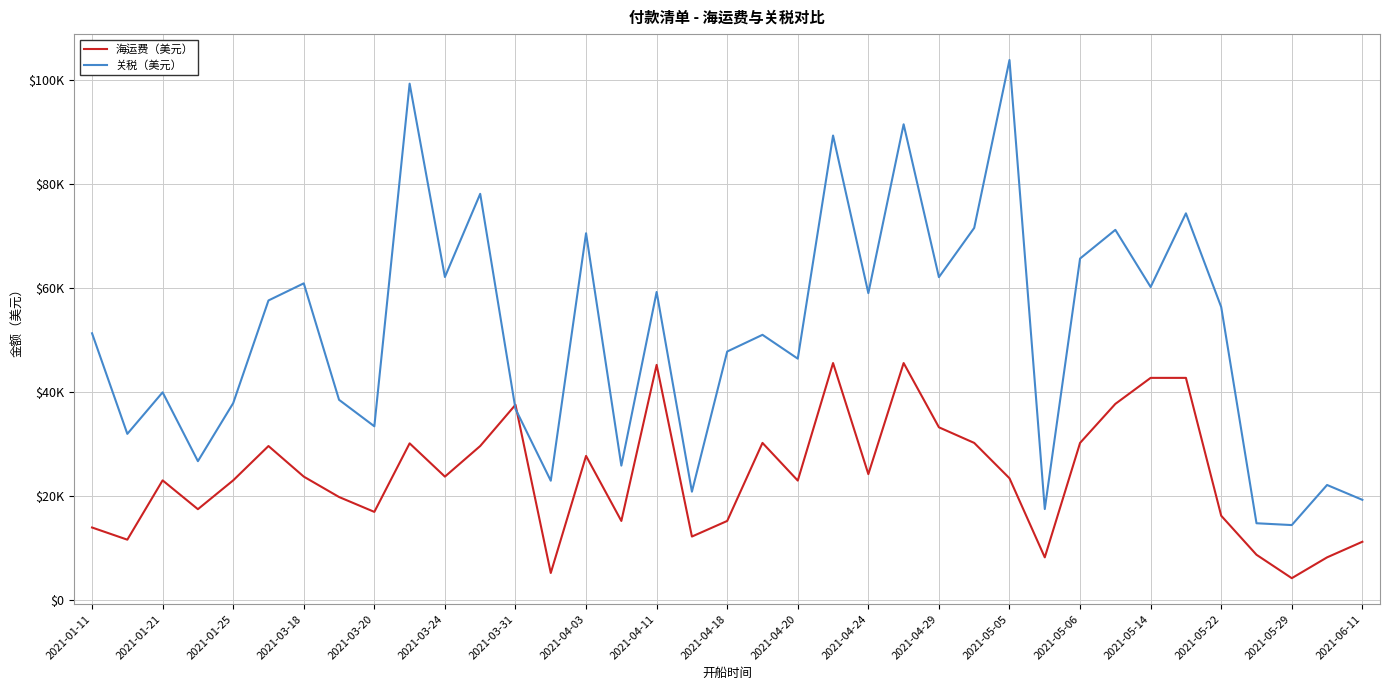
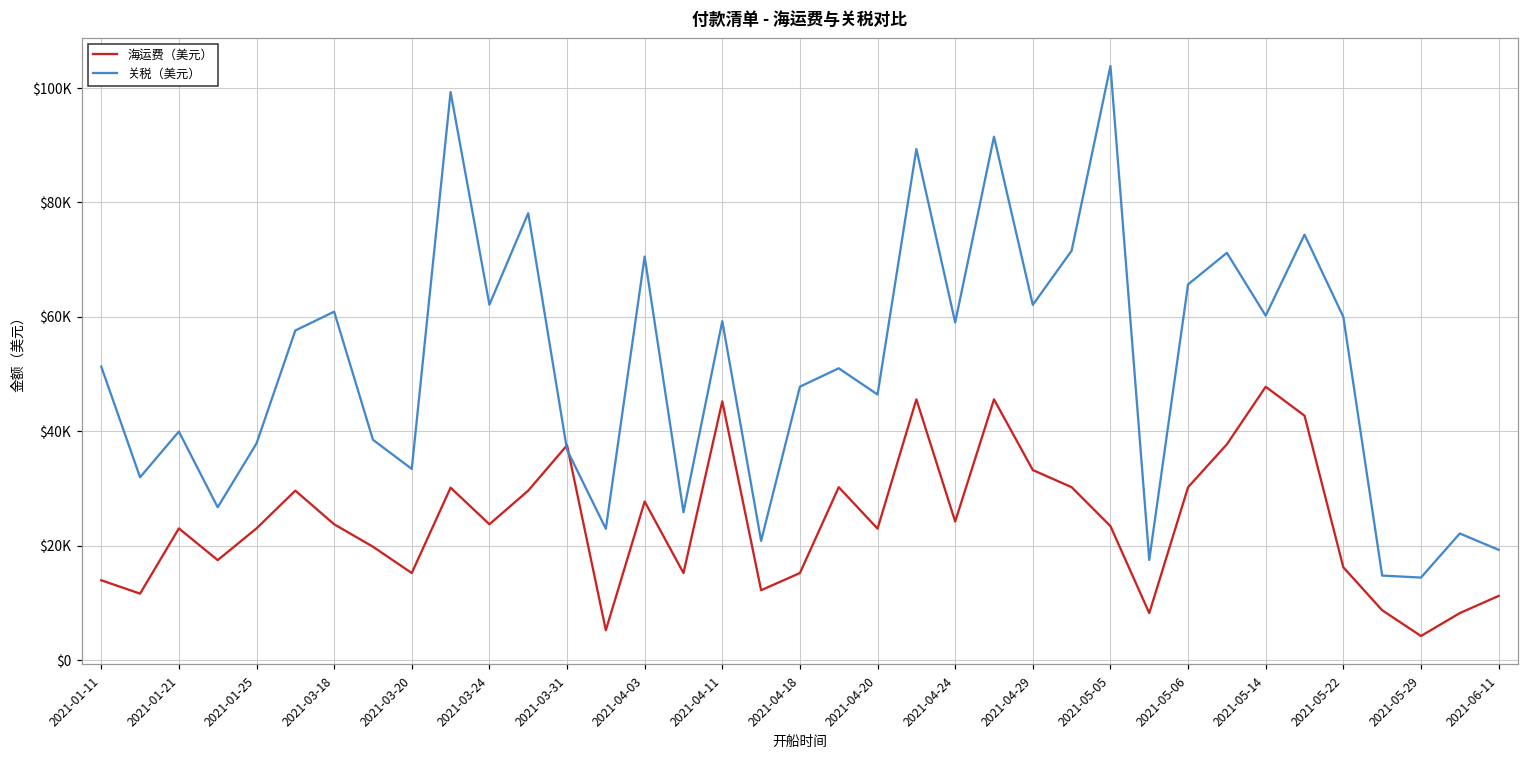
  {
    "海运费（美元）": {
      "2021-01-11": "$14000",
-     "2021-03-20": "$17000",
+     "2021-03-20": "$15000",
      "2021-03-31": "$38000",
      "2021-04-03": "$28000",
      "2021-04-11": "$45000",
      "2021-04-18": "$15000",
      "2021-05-06": "$30000",
-     "2021-05-14": "$43000",
+     "2021-05-14": "$48000",
      "2021-05-22": "$16000",
      "2021-05-29": "$4000",
      "2021-06-11": "$11000"
    },
    "关税（美元）": {
      "2021-01-11": "$51000",
      "2021-03-20": "$33000",
      "2021-03-31": "$37000",
      "2021-04-03": "$71000",
      "2021-04-11": "$59000",
      "2021-04-18": "$48000",
      "2021-05-06": "$66000",
      "2021-05-14": "$60000",
-     "2021-05-22": "$56000",
+     "2021-05-22": "$60000",
      "2021-05-29": "$14000",
      "2021-06-11": "$19000"
    }
  }
